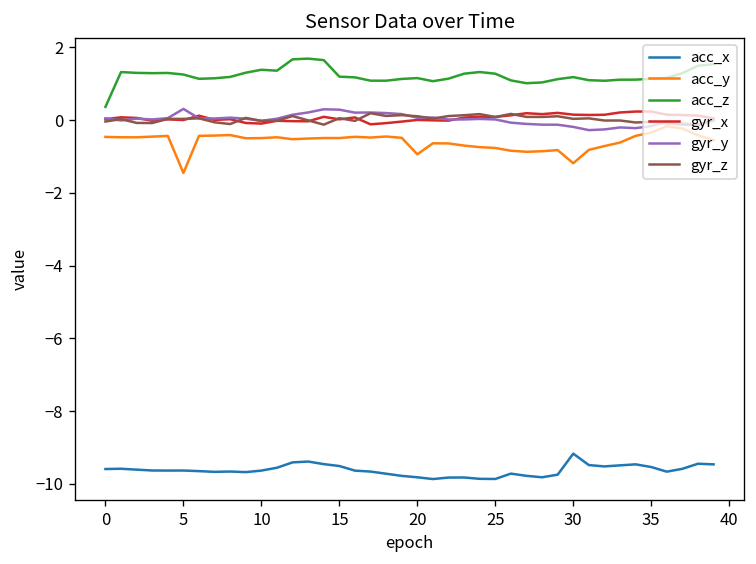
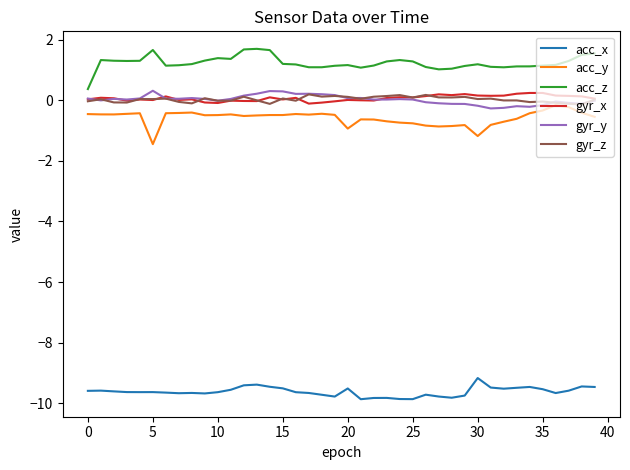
  {
    "acc_x": {
      "0": -9.6,
      "5": -9.6,
      "10": -9.6,
      "15": -9.5,
-     "20": -9.8,
+     "20": -9.5,
      "25": -9.9,
      "30": -9.2,
      "35": -9.5
    },
    "acc_y": {
      "0": -0.5,
      "5": -1.5,
      "10": -0.5,
      "15": -0.5,
      "20": -0.9,
      "25": -0.8,
      "30": -1.2
    },
    "acc_z": {
      "0": 0.4,
-     "5": 1.3,
+     "5": 1.7,
      "10": 1.4,
      "15": 1.2,
      "20": 1.2,
      "25": 1.3,
      "30": 1.2
    },
    "gyr_x": {
      "30": 0.2
    },
    "gyr_y": {
      "5": 0.3,
      "15": 0.3,
      "30": -0.2
    },
    "gyr_z": {
      "30": 0.0
    }
  }
